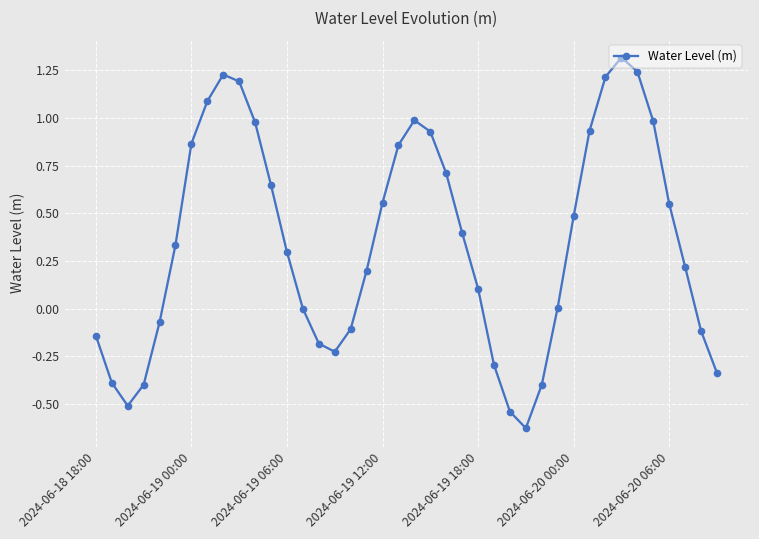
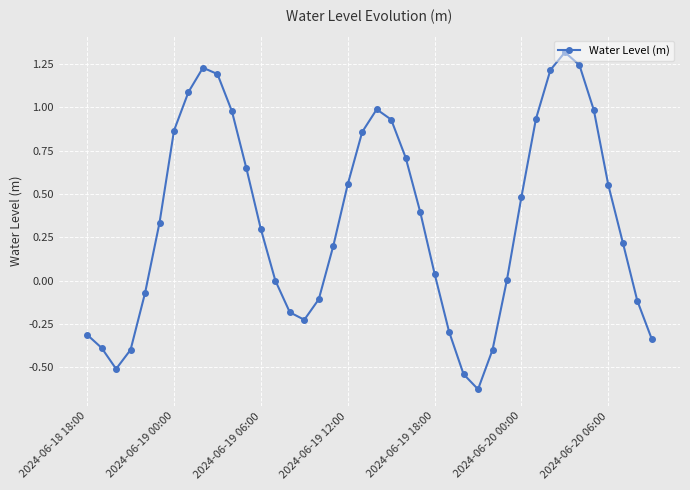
  {
-   "2024-06-18 18:00": -0.14,
+   "2024-06-18 18:00": -0.31,
    "2024-06-19 00:00": 0.87,
    "2024-06-19 06:00": 0.30,
    "2024-06-19 12:00": 0.56,
-   "2024-06-19 18:00": 0.10,
+   "2024-06-19 18:00": 0.04,
    "2024-06-20 00:00": 0.48,
    "2024-06-20 06:00": 0.55
  }
